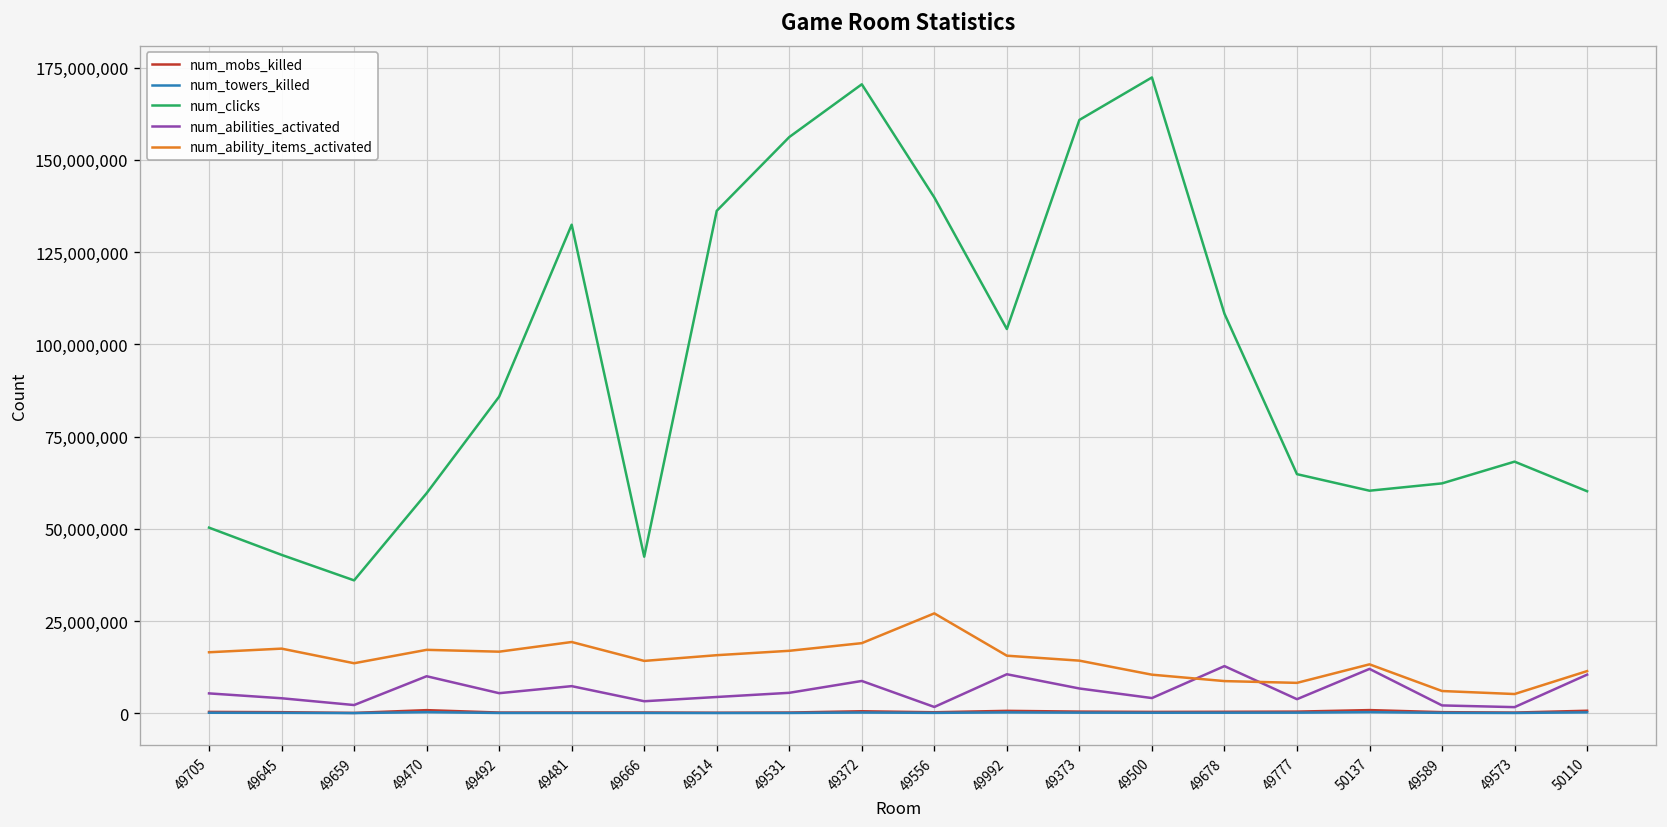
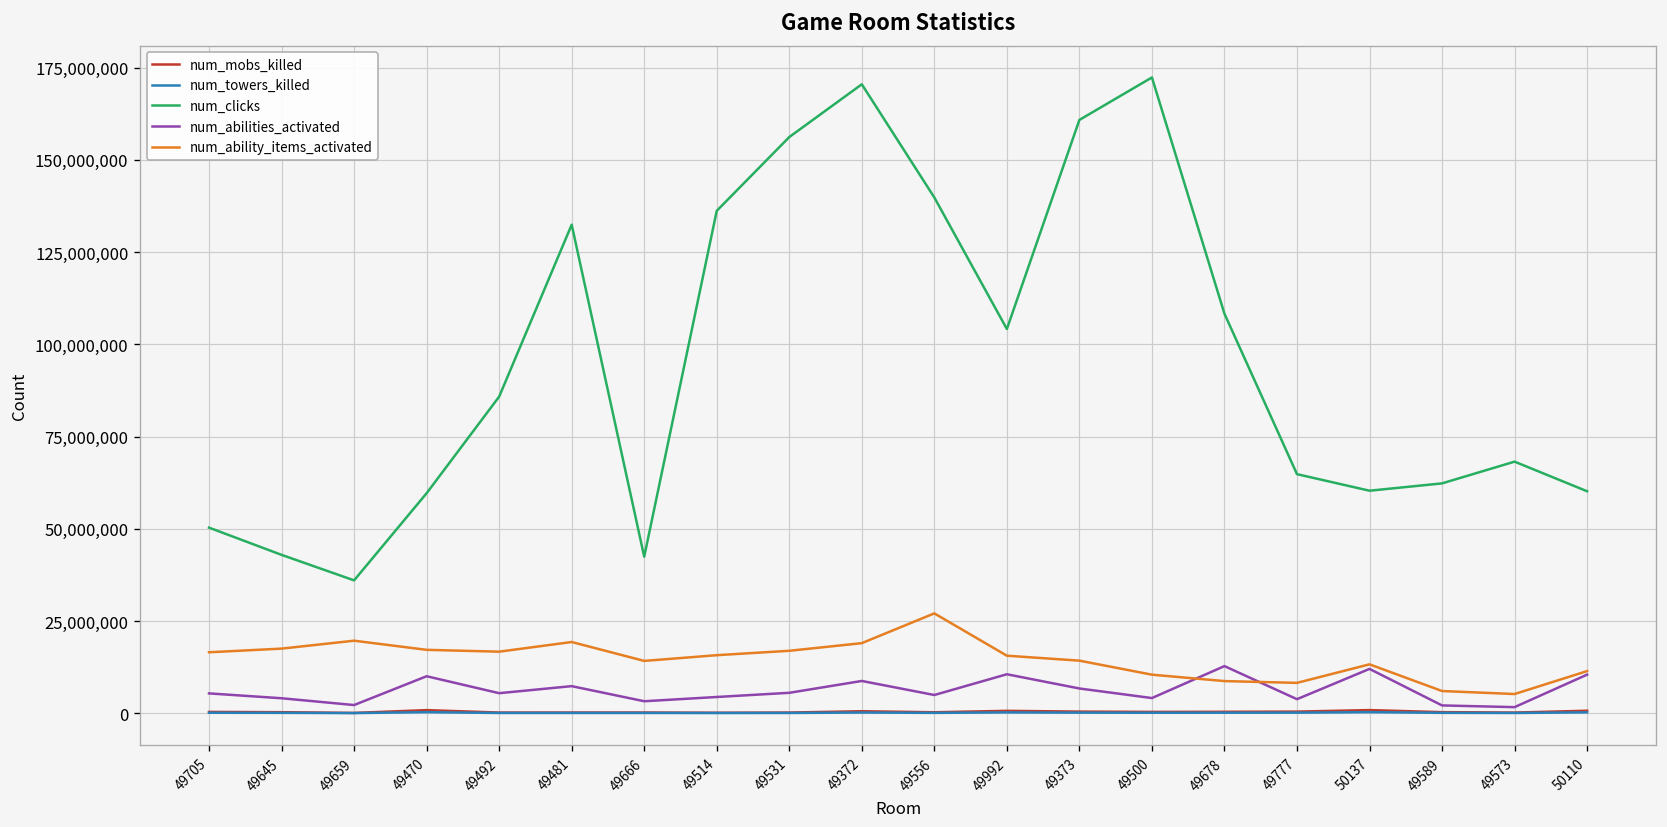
  {
    "num_clicks": {
      "49705": "50,000,000",
      "49645": "43,000,000",
      "49659": "36,000,000",
      "49470": "60,000,000",
      "49492": "86,000,000",
      "49481": "132,000,000",
      "49666": "42,000,000",
      "49514": "136,000,000",
      "49531": "156,000,000",
      "49372": "171,000,000",
      "49556": "140,000,000",
      "49992": "104,000,000",
      "49373": "161,000,000",
      "49500": "172,000,000",
      "49678": "108,000,000",
      "49777": "65,000,000",
      "50137": "60,000,000",
      "49589": "62,000,000",
      "49573": "68,000,000",
      "50110": "60,000,000"
    },
    "num_abilities_activated": {
      "49705": "5,000,000",
      "49645": "4,000,000",
      "49659": "2,000,000",
      "49470": "10,000,000",
      "49492": "5,000,000",
      "49481": "7,000,000",
      "49666": "3,000,000",
      "49514": "4,000,000",
      "49531": "6,000,000",
      "49372": "9,000,000",
-     "49556": "2,000,000",
+     "49556": "5,000,000",
      "49992": "11,000,000",
      "49373": "7,000,000",
      "49500": "4,000,000",
      "49678": "13,000,000",
      "49777": "4,000,000",
      "50137": "12,000,000",
      "49589": "2,000,000",
      "49573": "2,000,000",
      "50110": "10,000,000"
    },
    "num_ability_items_activated": {
      "49705": "17,000,000",
      "49645": "18,000,000",
-     "49659": "14,000,000",
+     "49659": "20,000,000",
      "49470": "17,000,000",
      "49492": "17,000,000",
      "49481": "19,000,000",
      "49666": "14,000,000",
      "49514": "16,000,000",
      "49531": "17,000,000",
      "49372": "19,000,000",
      "49556": "27,000,000",
      "49992": "16,000,000",
      "49373": "14,000,000",
      "49500": "10,000,000",
      "49678": "9,000,000",
      "49777": "8,000,000",
      "50137": "13,000,000",
      "49589": "6,000,000",
      "49573": "5,000,000",
      "50110": "11,000,000"
    }
  }
